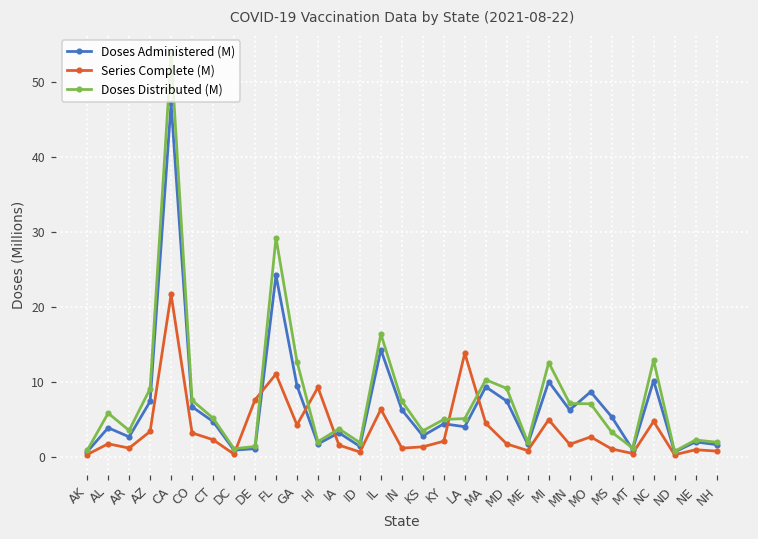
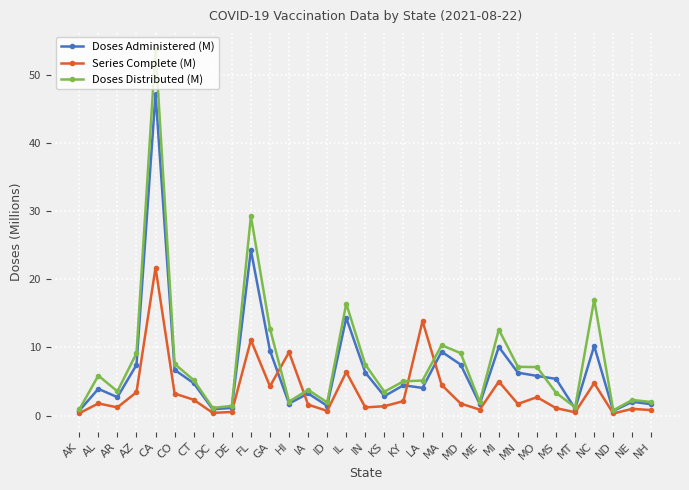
  {
    "Doses Administered (M)": {
      "AL": 4,
      "AR": 3,
      "AZ": 7,
      "CA": 47,
      "CO": 7,
      "CT": 5,
      "FL": 24,
      "GA": 10,
      "IA": 3,
      "ID": 1,
      "IL": 14,
      "IN": 6,
      "KS": 3,
      "KY": 4,
      "LA": 4,
      "MA": 9,
      "MD": 7,
      "MI": 10,
      "MN": 6,
-     "MO": 9,
+     "MO": 6,
      "MS": 5,
      "NC": 10
    },
    "Series Complete (M)": {
      "AK": 0,
      "AL": 2,
      "AR": 1,
      "AZ": 3,
      "CA": 22,
      "CO": 3,
      "CT": 2,
      "DC": 0,
-     "DE": 8,
+     "DE": 1,
      "FL": 11,
      "GA": 4,
      "HI": 9,
      "IA": 2,
      "ID": 1,
      "IL": 6,
      "IN": 1,
      "KS": 1,
      "KY": 2,
      "LA": 14,
      "MA": 5,
      "MD": 2,
      "ME": 1,
      "MI": 5,
      "MN": 2,
      "MO": 3,
      "MS": 1,
      "MT": 0,
      "NC": 5,
      "ND": 0,
      "NE": 1,
      "NH": 1
    },
    "Doses Distributed (M)": {
      "AL": 6,
      "AR": 4,
      "AZ": 9,
      "CO": 8,
      "CT": 5,
      "FL": 29,
      "GA": 13,
      "IA": 4,
      "ID": 2,
      "IL": 16,
      "IN": 7,
      "KS": 4,
      "KY": 5,
      "LA": 5,
      "MA": 10,
      "MD": 9,
      "MI": 13,
      "MN": 7,
      "MO": 7,
      "MS": 3,
-     "NC": 13
+     "NC": 17
    }
  }
